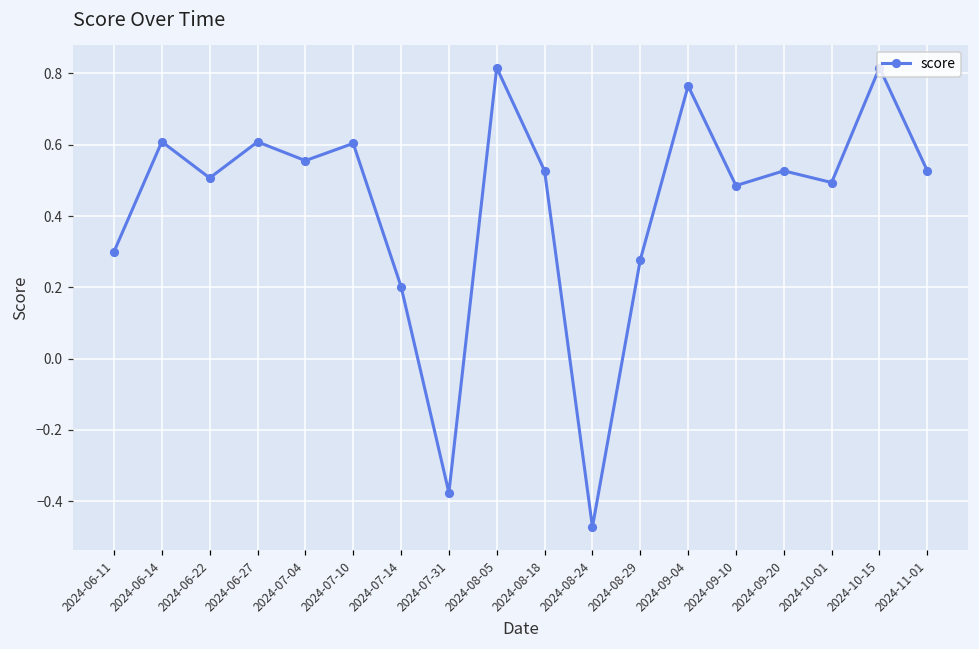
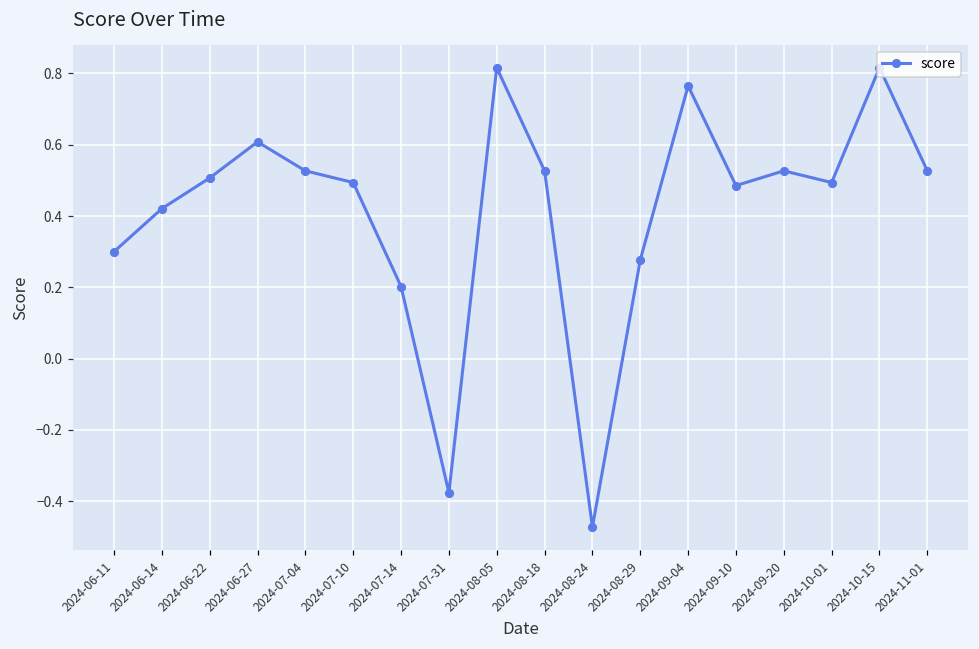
  {
    "2024-06-11": 0.30,
-   "2024-06-14": 0.61,
+   "2024-06-14": 0.42,
    "2024-06-22": 0.51,
    "2024-06-27": 0.61,
-   "2024-07-04": 0.56,
-   "2024-07-10": 0.60,
+   "2024-07-04": 0.53,
+   "2024-07-10": 0.49,
    "2024-07-14": 0.20,
    "2024-07-31": -0.38,
    "2024-08-05": 0.82,
    "2024-08-18": 0.53,
    "2024-08-24": -0.47,
    "2024-08-29": 0.28,
    "2024-09-04": 0.77,
    "2024-09-10": 0.49,
    "2024-09-20": 0.53,
    "2024-10-01": 0.49,
    "2024-11-01": 0.53
  }
